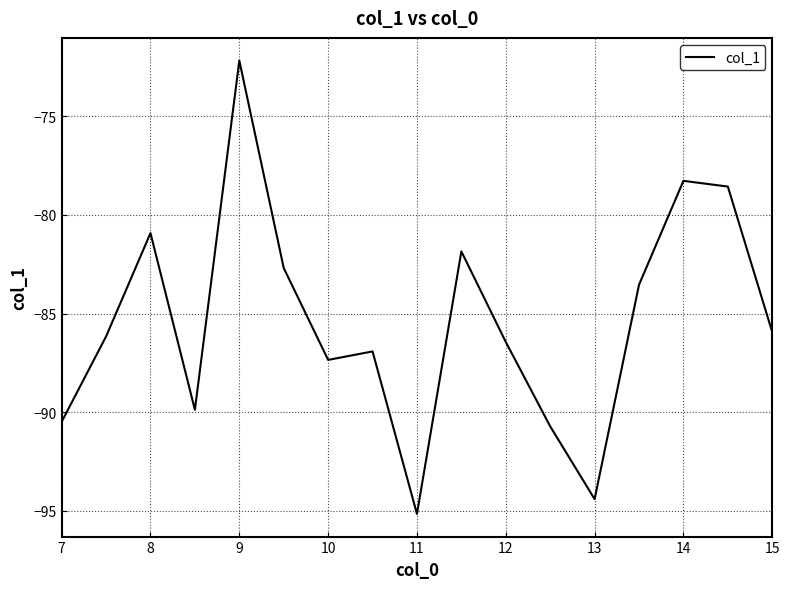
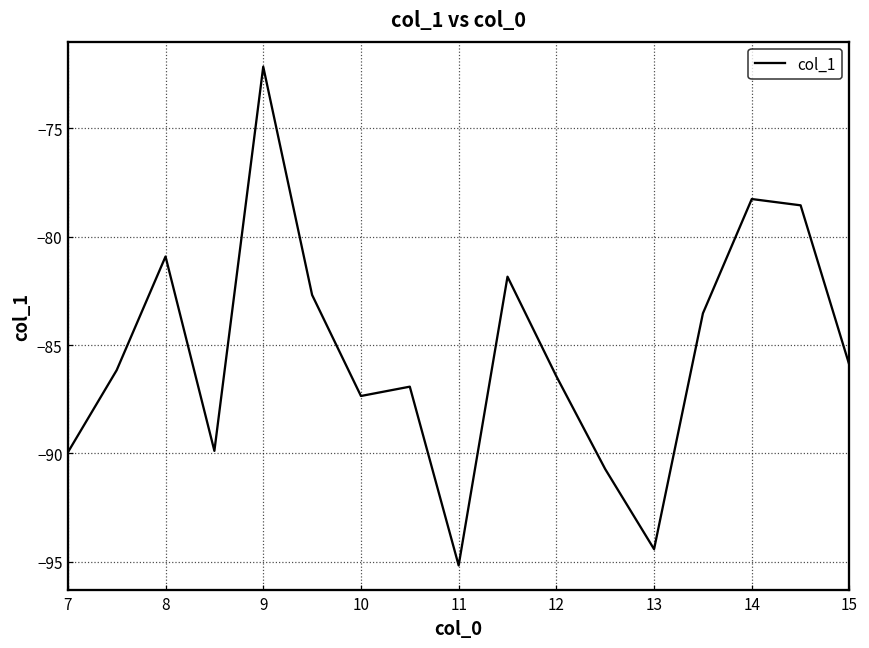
  {
-   "7": -90.5,
+   "7": -90.0,
    "8": -80.9,
    "9": -72.2,
    "10": -87.4,
    "11": -95.2,
    "12": -86.4,
    "13": -94.4,
    "14": -78.3,
    "15": -85.9
  }
